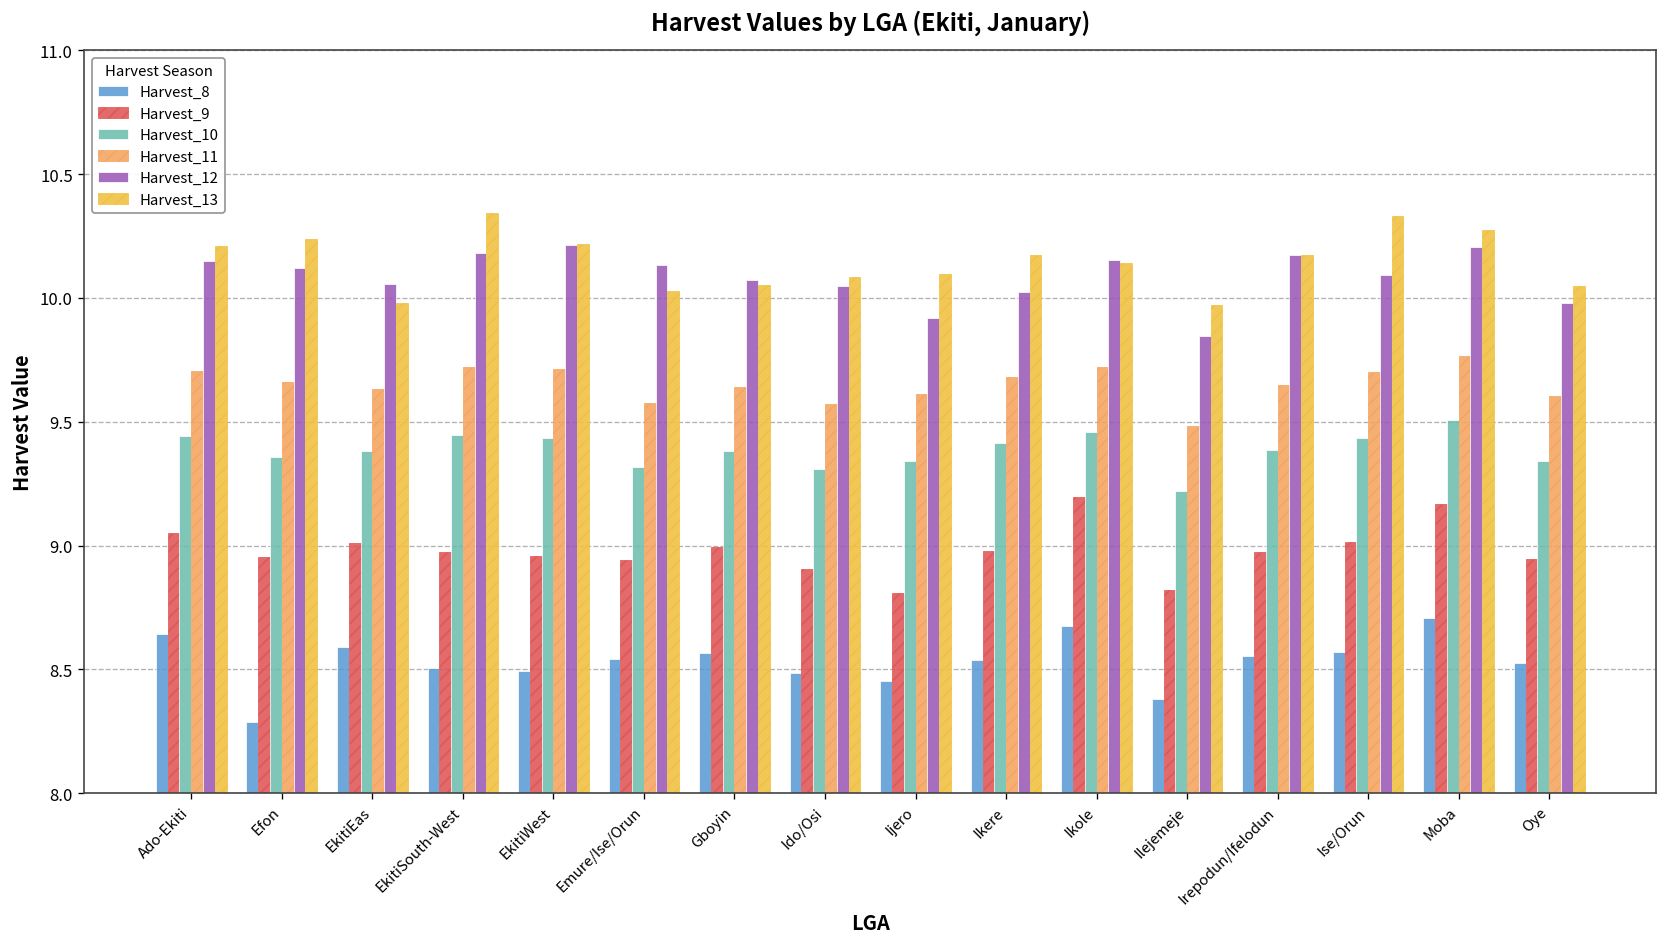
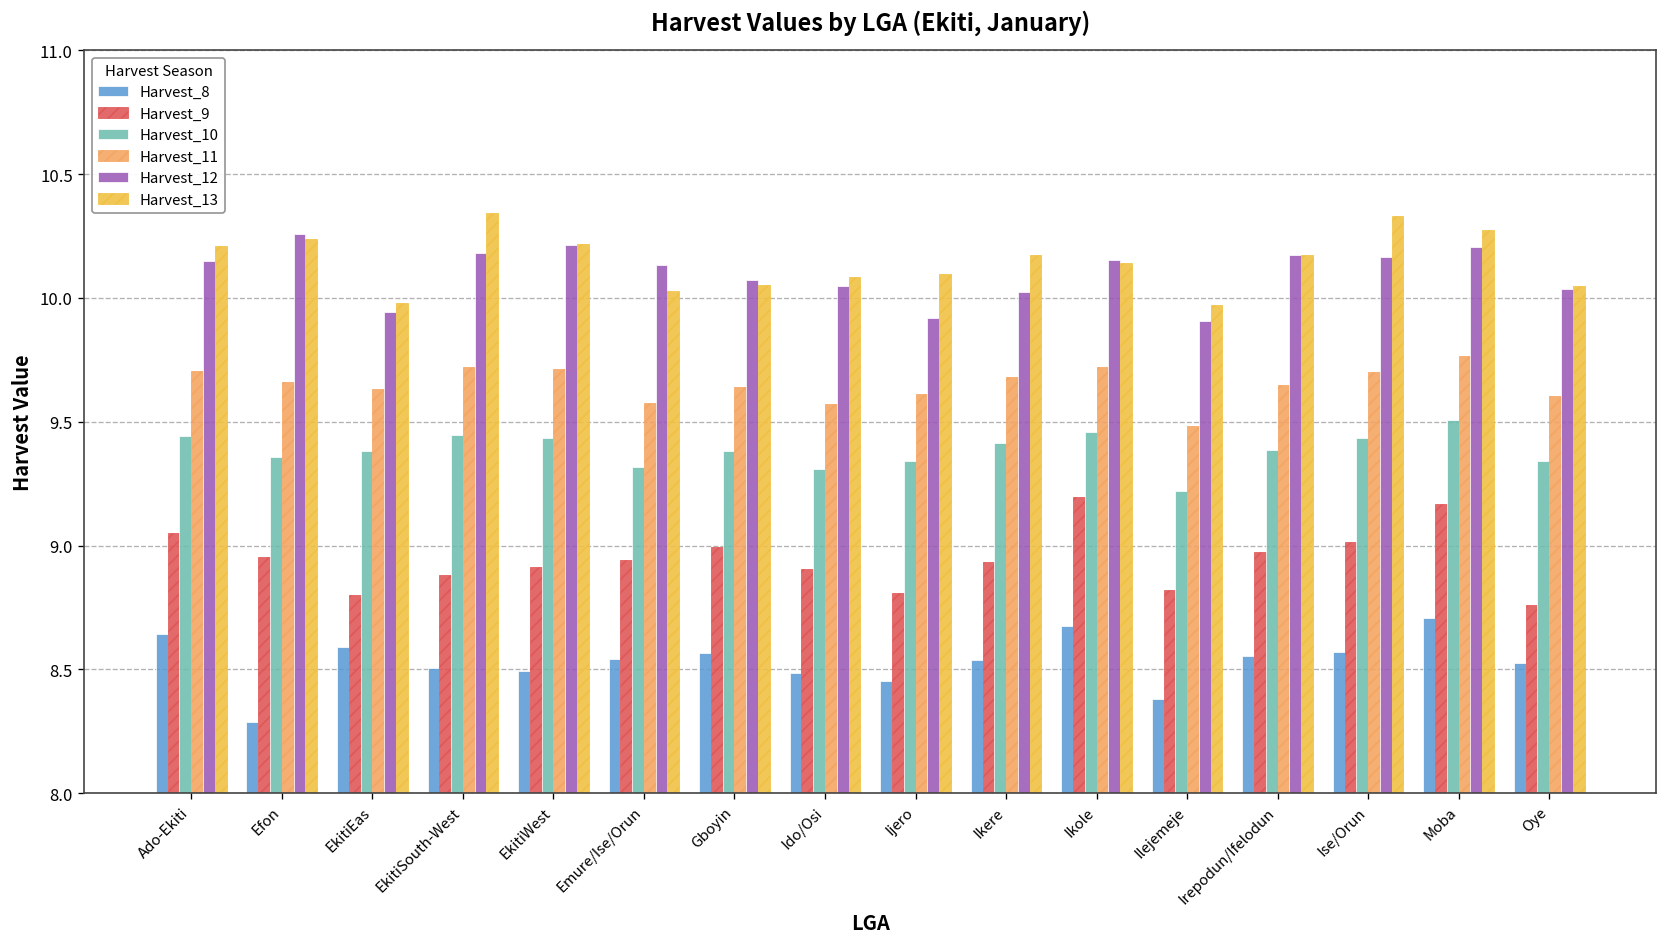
  {
    "Harvest_9": {
      "Ado-Ekiti": 9.05,
      "Efon": 8.96,
-     "EkitiEas": 9.01,
-     "EkitiSouth-West": 8.97,
-     "EkitiWest": 8.96,
+     "EkitiEas": 8.80,
+     "EkitiSouth-West": 8.88,
+     "EkitiWest": 8.91,
      "Emure/Ise/Orun": 8.94,
      "Gboyin": 8.99,
      "Ido/Osi": 8.91,
      "Ijero": 8.81,
-     "Ikere": 8.98,
+     "Ikere": 8.93,
      "Ikole": 9.20,
      "Ilejemeje": 8.82,
      "Irepodun/Ifelodun": 8.97,
      "Ise/Orun": 9.01,
      "Moba": 9.17,
-     "Oye": 8.94
+     "Oye": 8.76
    },
    "Harvest_12": {
      "Ado-Ekiti": 10.15,
-     "Efon": 10.12,
-     "EkitiEas": 10.06,
+     "Efon": 10.26,
+     "EkitiEas": 9.94,
      "EkitiSouth-West": 10.18,
      "EkitiWest": 10.21,
      "Emure/Ise/Orun": 10.13,
      "Gboyin": 10.07,
      "Ido/Osi": 10.05,
      "Ijero": 9.92,
      "Ikere": 10.02,
      "Ikole": 10.15,
-     "Ilejemeje": 9.84,
+     "Ilejemeje": 9.91,
      "Irepodun/Ifelodun": 10.17,
-     "Ise/Orun": 10.09,
+     "Ise/Orun": 10.16,
      "Moba": 10.21,
-     "Oye": 9.98
+     "Oye": 10.04
    }
  }
